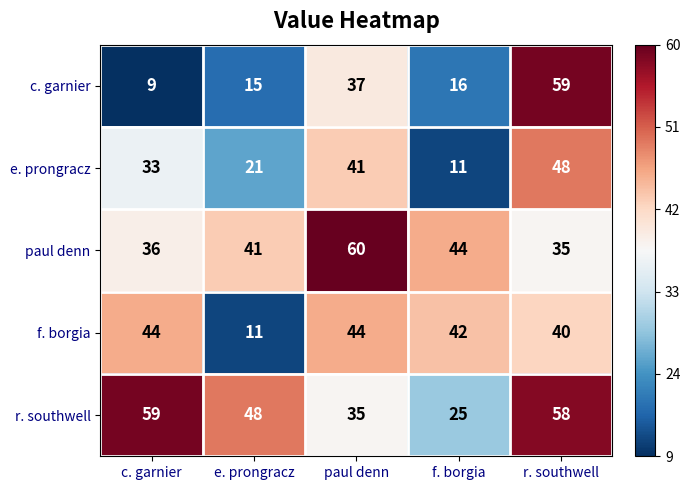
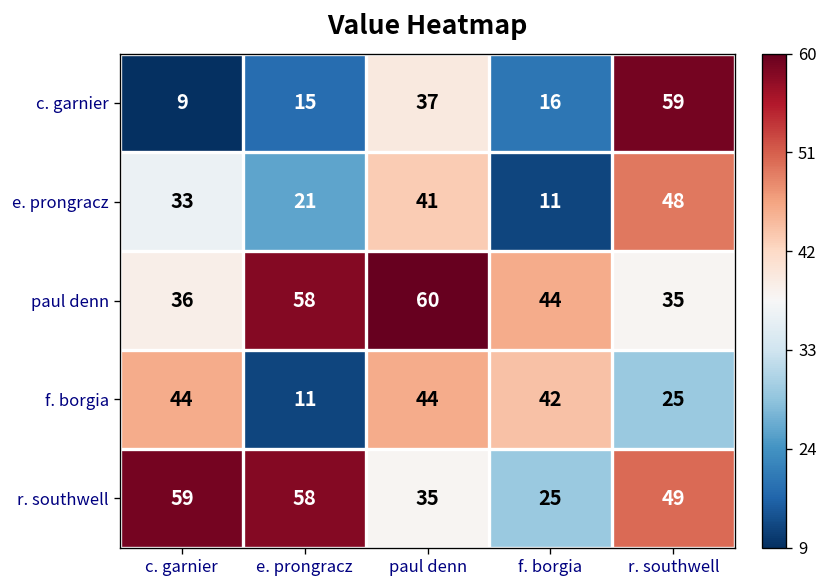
  {
    "c. garnier": {
      "c. garnier": 9,
      "e. prongracz": 15,
      "paul denn": 37,
      "f. borgia": 16,
      "r. southwell": 59
    },
    "e. prongracz": {
      "c. garnier": 33,
      "e. prongracz": 21,
      "paul denn": 41,
      "f. borgia": 11,
      "r. southwell": 48
    },
    "paul denn": {
      "c. garnier": 36,
-     "e. prongracz": 41,
+     "e. prongracz": 58,
      "paul denn": 60,
      "f. borgia": 44,
      "r. southwell": 35
    },
    "f. borgia": {
      "c. garnier": 44,
      "e. prongracz": 11,
      "paul denn": 44,
      "f. borgia": 42,
-     "r. southwell": 40
+     "r. southwell": 25
    },
    "r. southwell": {
      "c. garnier": 59,
-     "e. prongracz": 48,
+     "e. prongracz": 58,
      "paul denn": 35,
      "f. borgia": 25,
-     "r. southwell": 58
+     "r. southwell": 49
    }
  }
